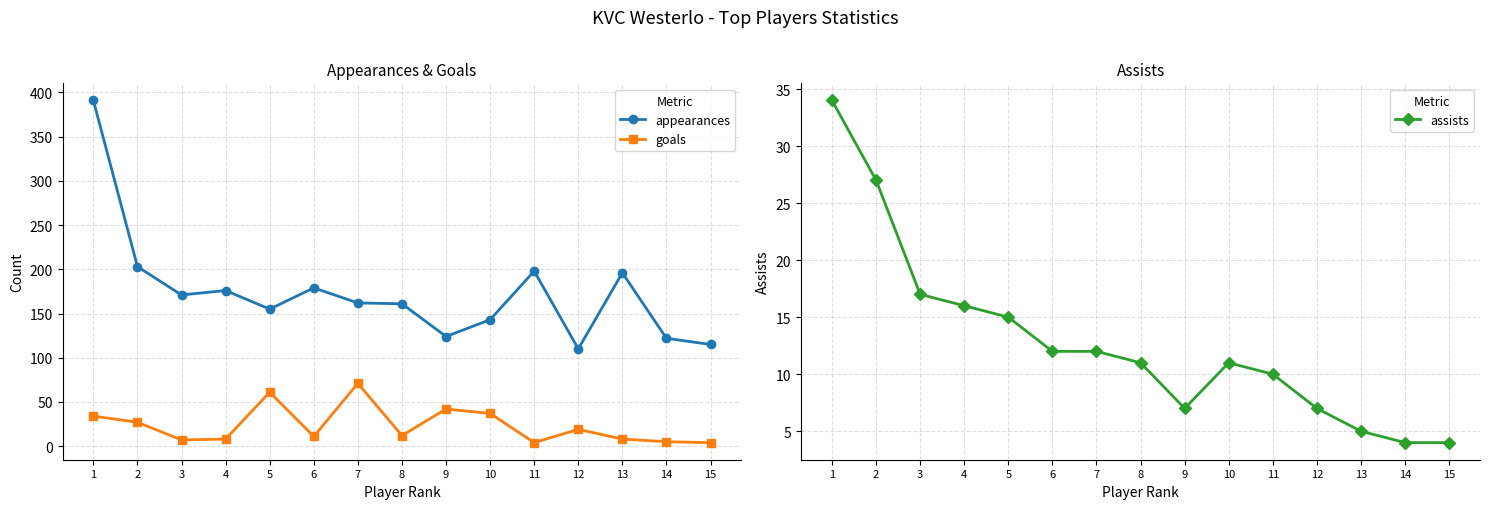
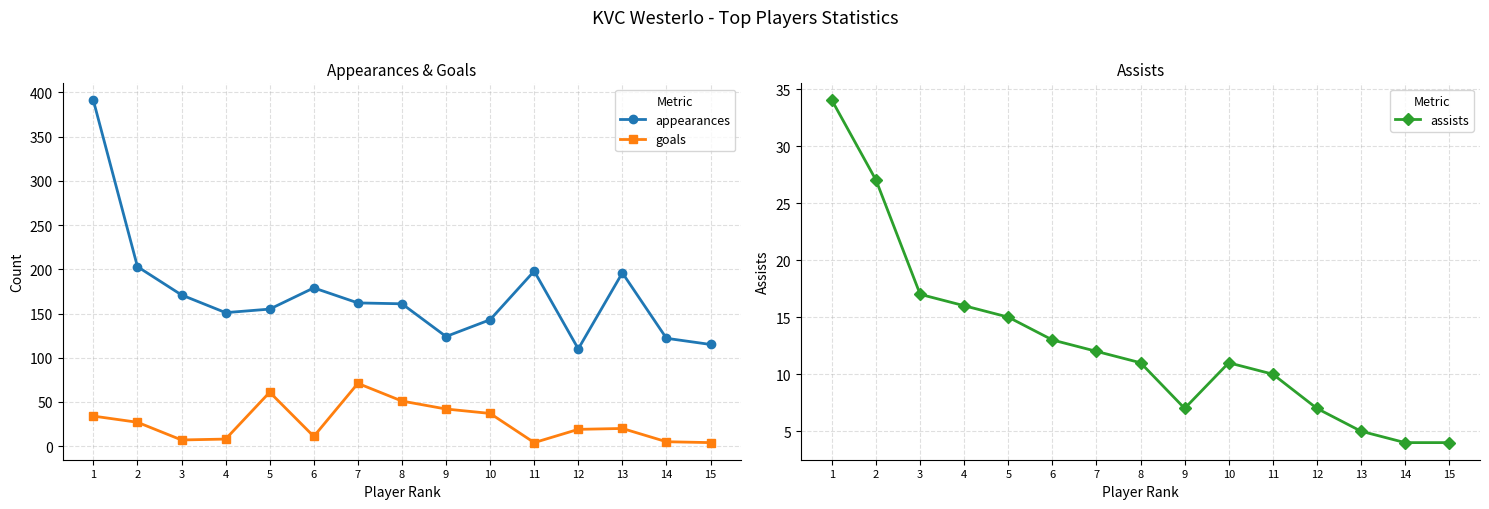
  {
    "Appearances & Goals": {
      "appearances": {
        "1": 390,
        "2": 200,
        "3": 170,
-       "4": 180,
+       "4": 150,
        "5": 160,
        "6": 180,
        "7": 160,
        "8": 160,
        "9": 120,
        "10": 140,
        "11": 200,
        "12": 110,
        "13": 200,
        "14": 120,
        "15": 120
      },
      "goals": {
        "1": 30,
        "2": 30,
        "3": 10,
        "4": 10,
        "5": 60,
        "6": 10,
        "7": 70,
-       "8": 10,
+       "8": 50,
        "9": 40,
        "10": 40,
        "11": 0,
        "12": 20,
-       "13": 10,
+       "13": 20,
        "14": 10,
        "15": 0
      }
    },
    "Assists": {
      "1": 34,
      "2": 27,
      "3": 17,
      "4": 16,
      "5": 15,
-     "6": 12,
+     "6": 13,
      "7": 12,
      "8": 11,
      "9": 7,
      "10": 11,
      "11": 10,
      "12": 7,
      "13": 5,
      "14": 4,
      "15": 4
    }
  }
